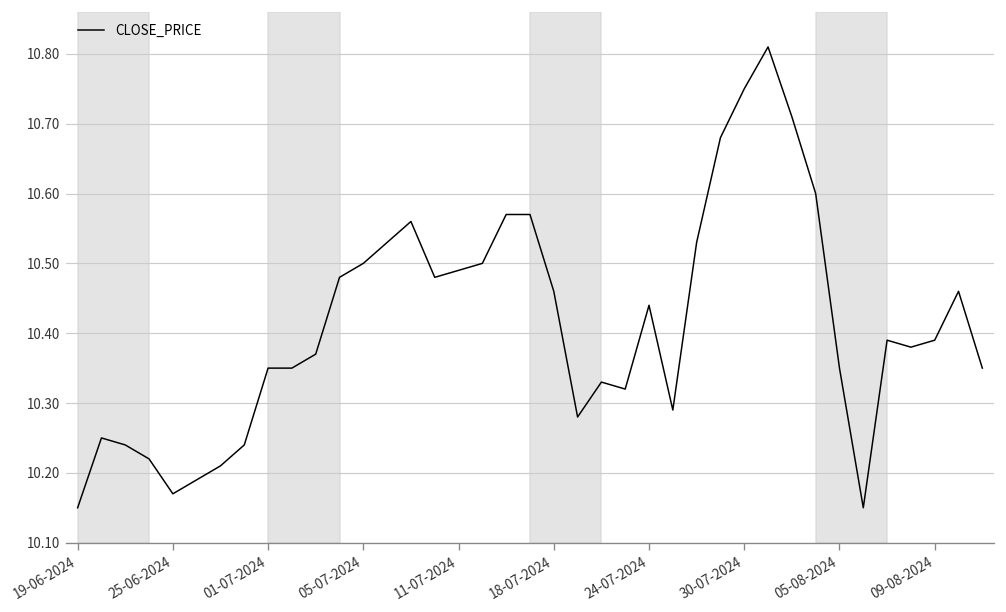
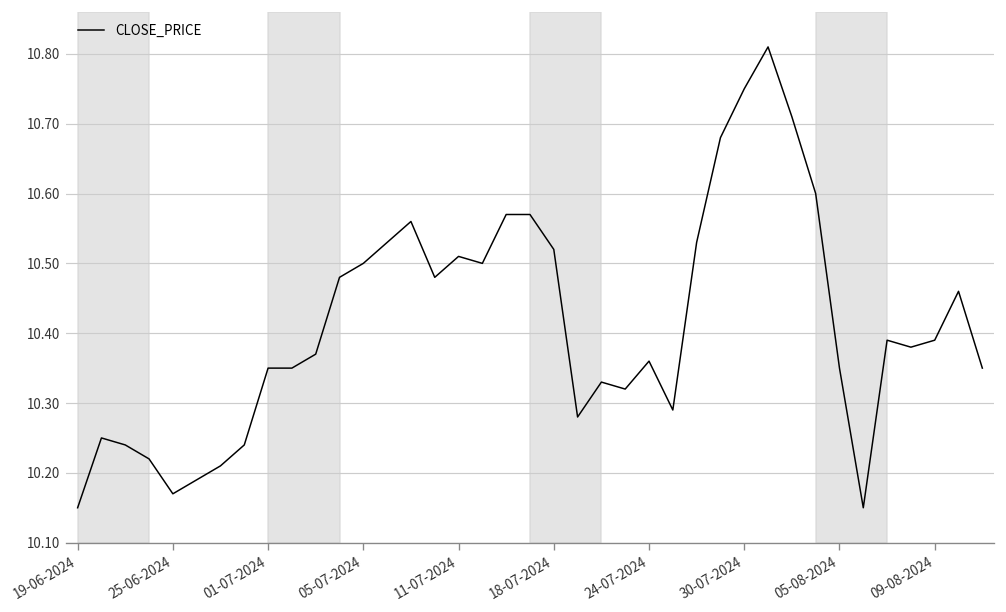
  {
    "19-06-2024": 10.15,
    "25-06-2024": 10.17,
    "01-07-2024": 10.35,
    "05-07-2024": 10.50,
-   "11-07-2024": 10.49,
-   "18-07-2024": 10.46,
-   "24-07-2024": 10.44,
+   "11-07-2024": 10.51,
+   "18-07-2024": 10.52,
+   "24-07-2024": 10.36,
    "30-07-2024": 10.75,
    "05-08-2024": 10.35,
    "09-08-2024": 10.39
  }
